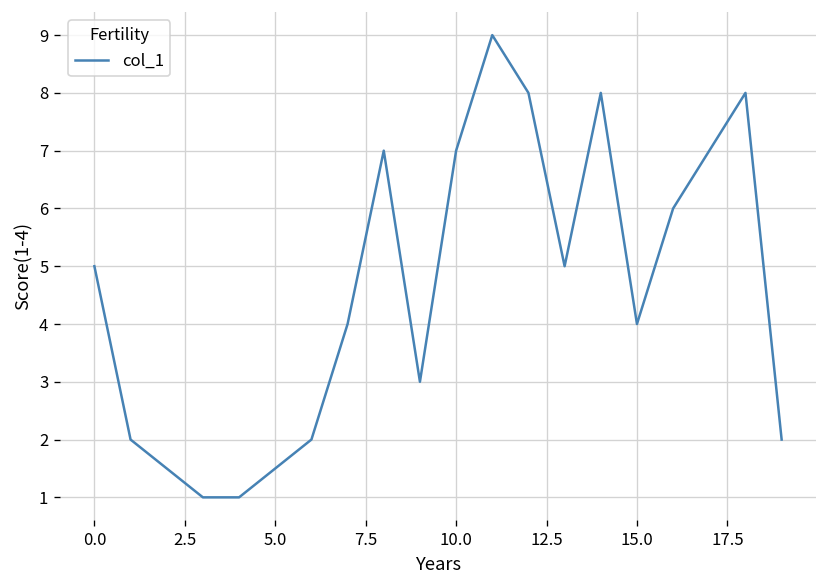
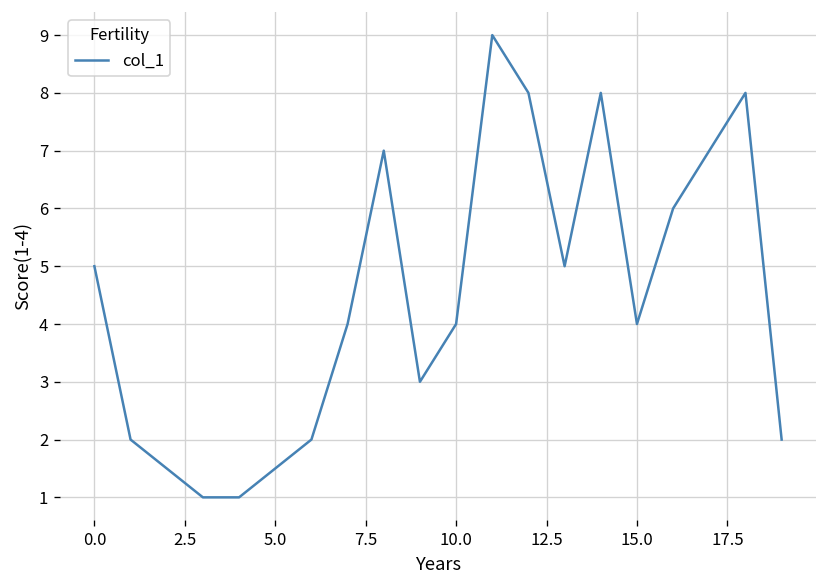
  {
    "0.0": 5,
-   "10.0": 7,
+   "10.0": 4,
    "15.0": 4
  }
